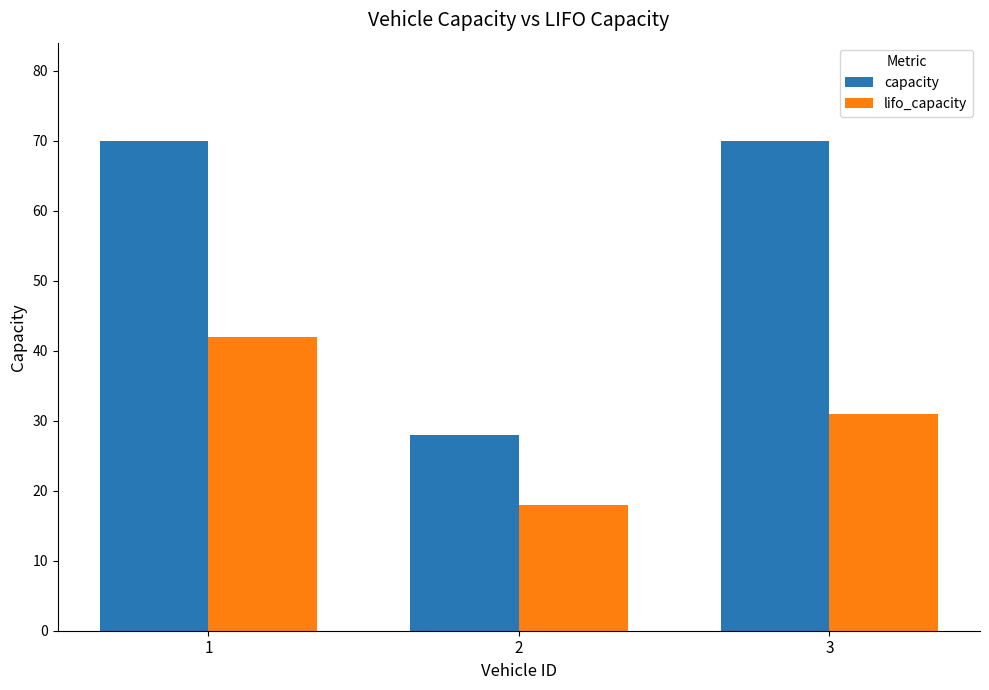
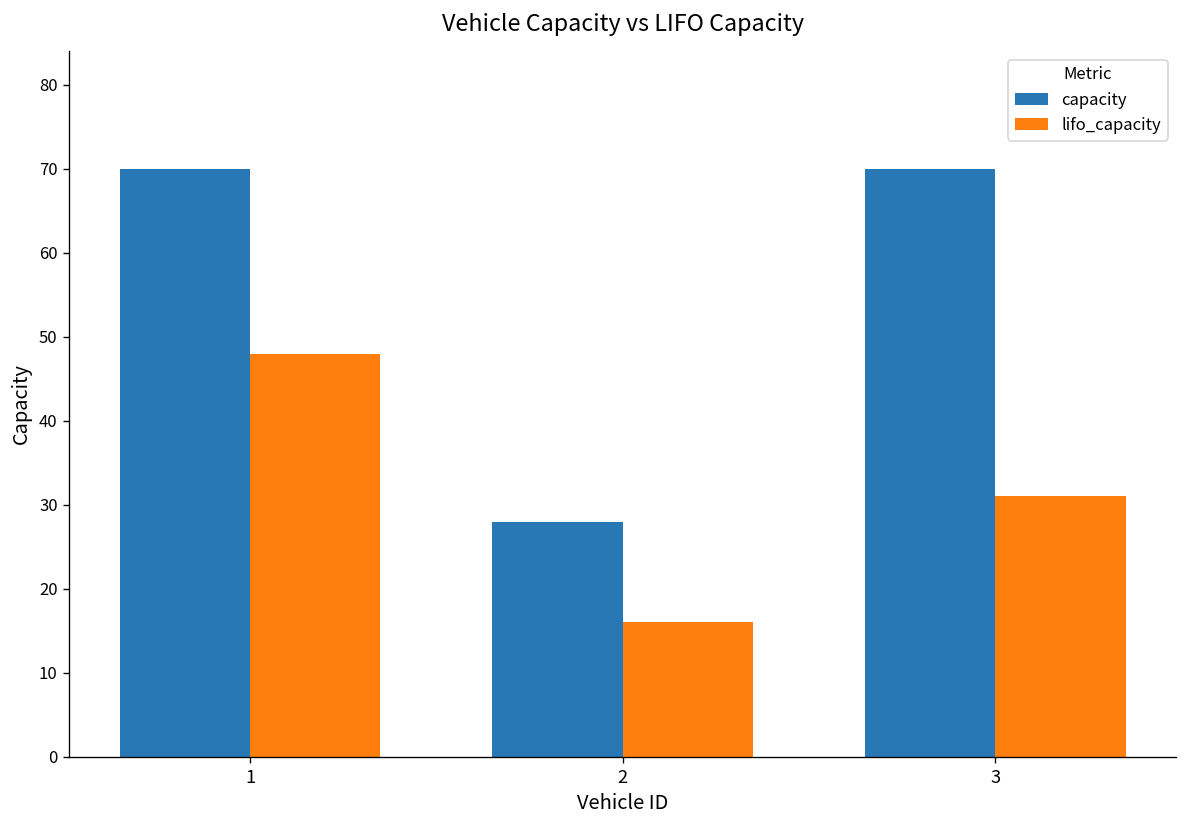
  {
    "capacity": {
      "1": 70,
      "2": 28,
      "3": 70
    },
    "lifo_capacity": {
-     "1": 42,
-     "2": 18,
+     "1": 48,
+     "2": 16,
      "3": 31
    }
  }
